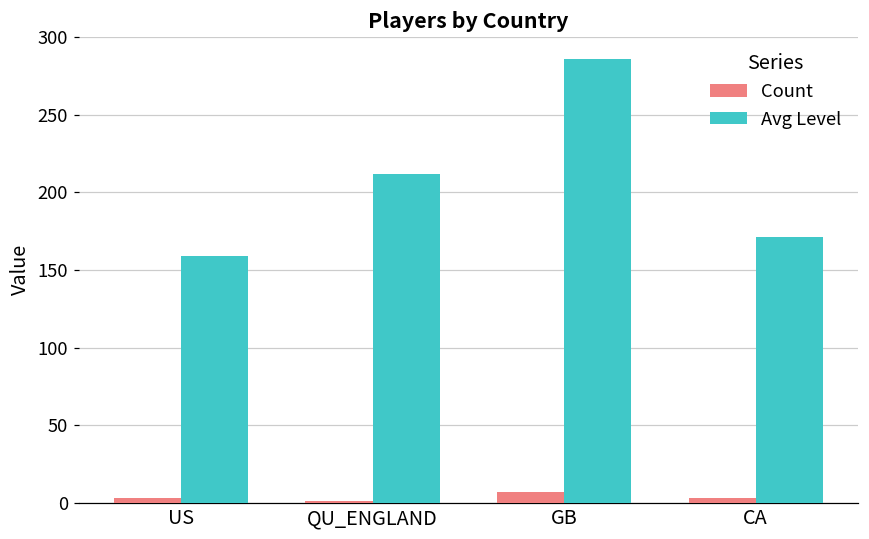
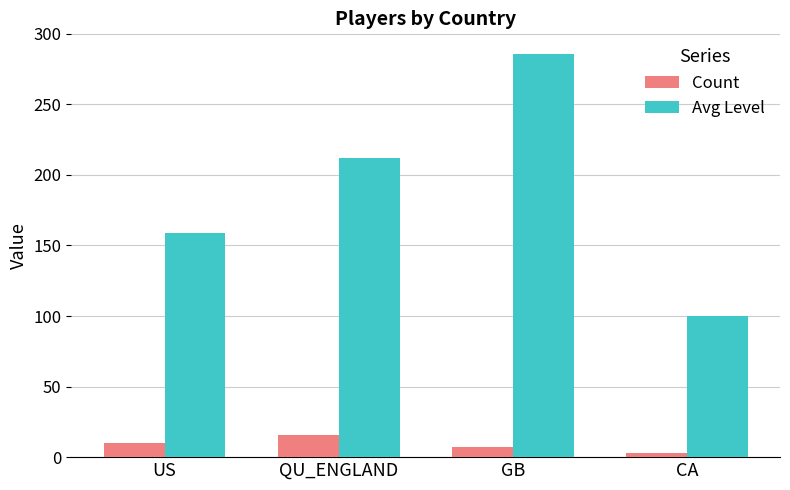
  {
    "Count": {
-     "US": 3,
-     "QU_ENGLAND": 1,
+     "US": 10,
+     "QU_ENGLAND": 16,
      "GB": 7,
      "CA": 3
    },
    "Avg Level": {
      "US": 159,
      "QU_ENGLAND": 212,
      "GB": 286,
-     "CA": 171
+     "CA": 100
    }
  }
